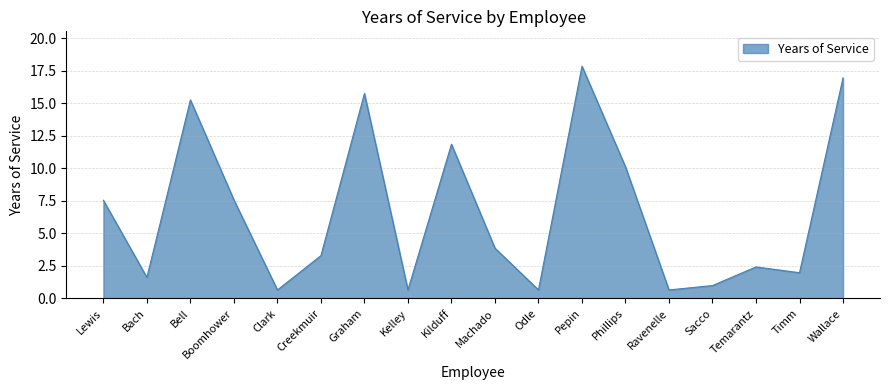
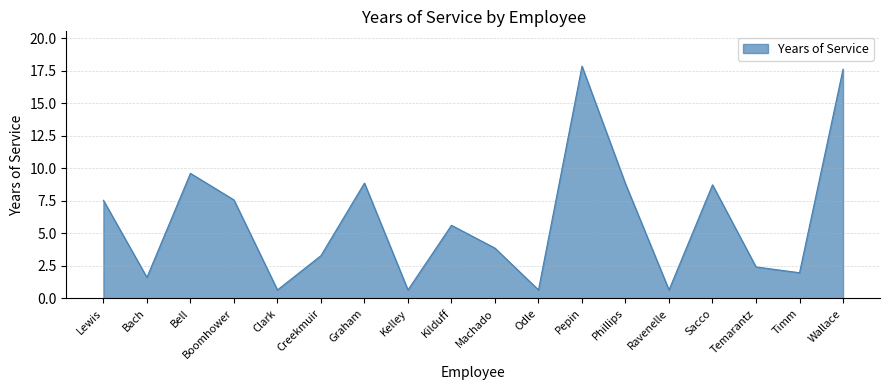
  {
    "Lewis": 7.5,
    "Bach": 1.6,
-   "Bell": 15.3,
+   "Bell": 9.6,
    "Boomhower": 7.6,
    "Clark": 0.7,
    "Creekmuir": 3.3,
-   "Graham": 15.7,
+   "Graham": 8.9,
    "Kelley": 0.7,
-   "Kilduff": 11.8,
+   "Kilduff": 5.6,
    "Machado": 3.9,
    "Odle": 0.7,
    "Pepin": 17.8,
-   "Phillips": 10.1,
+   "Phillips": 8.8,
    "Ravenelle": 0.7,
-   "Sacco": 1.0,
+   "Sacco": 8.7,
    "Temarantz": 2.4,
    "Timm": 2.0,
-   "Wallace": 16.9
+   "Wallace": 17.6
  }
